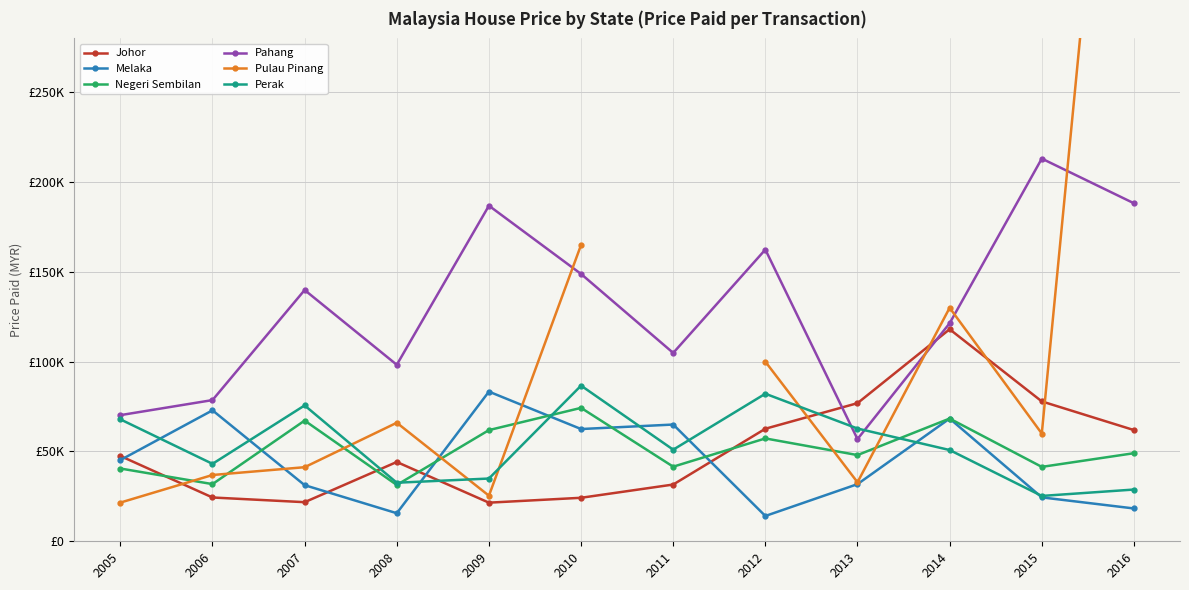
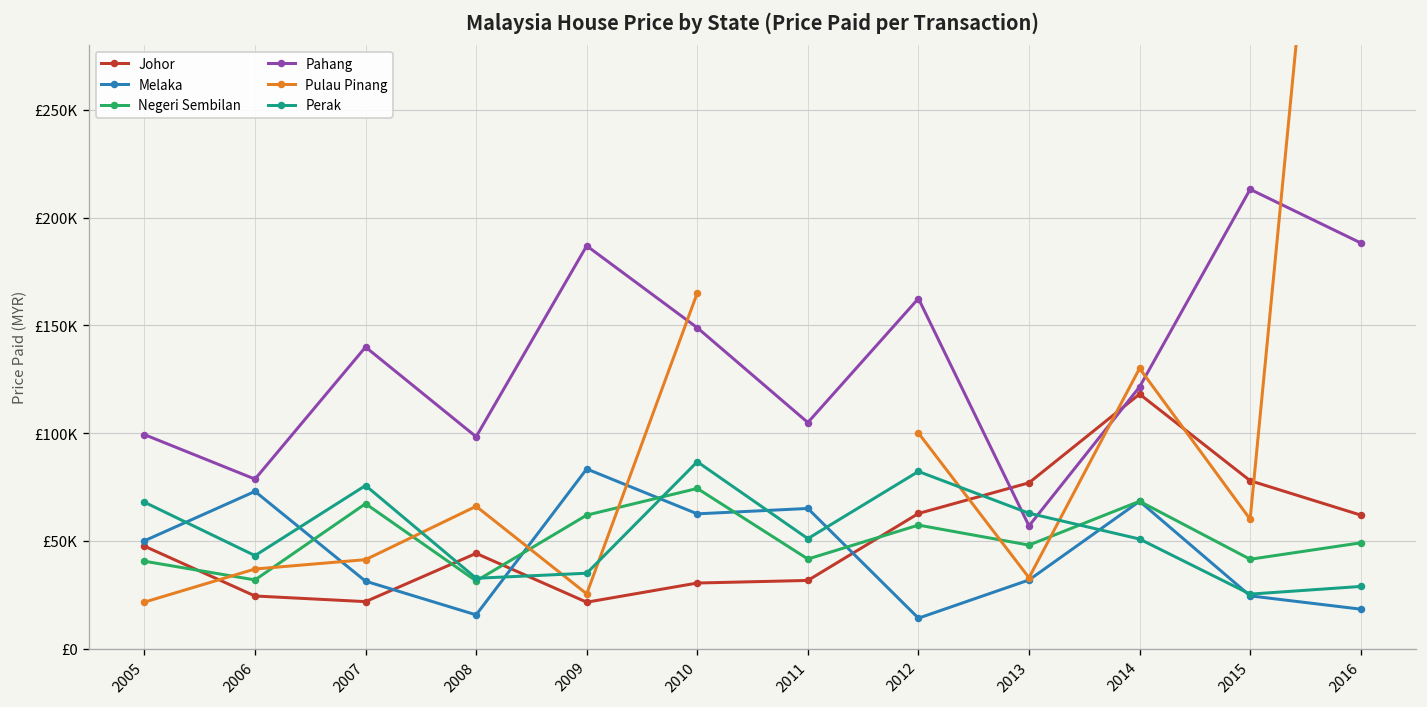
  {
    "Johor": {
      "2005": "£48000",
      "2006": "£24000",
      "2007": "£22000",
      "2008": "£44000",
      "2009": "£22000",
-     "2010": "£24000",
+     "2010": "£30000",
      "2011": "£32000",
      "2012": "£63000",
      "2013": "£77000",
      "2014": "£118000",
      "2015": "£78000",
      "2016": "£62000"
    },
    "Melaka": {
-     "2005": "£45000",
+     "2005": "£50000",
      "2006": "£73000",
      "2007": "£31000",
      "2008": "£16000",
      "2009": "£83000",
      "2010": "£63000",
      "2011": "£65000",
      "2012": "£14000",
      "2016": "£18000"
    },
    "Pahang": {
-     "2005": "£70000",
+     "2005": "£99000",
      "2006": "£79000",
      "2007": "£140000",
      "2008": "£98000",
      "2009": "£187000",
      "2010": "£149000",
      "2011": "£105000",
      "2012": "£162000",
      "2013": "£57000",
      "2014": "£121000",
      "2015": "£213000",
      "2016": "£188000"
    },
    "Pulau Pinang": {
      "2005": "£22000",
      "2006": "£37000",
      "2007": "£41000",
      "2008": "£66000",
      "2009": "£25000",
      "2010": "£165000",
      "2012": "£100000",
      "2014": "£130000",
      "2015": "£60000"
    }
  }
